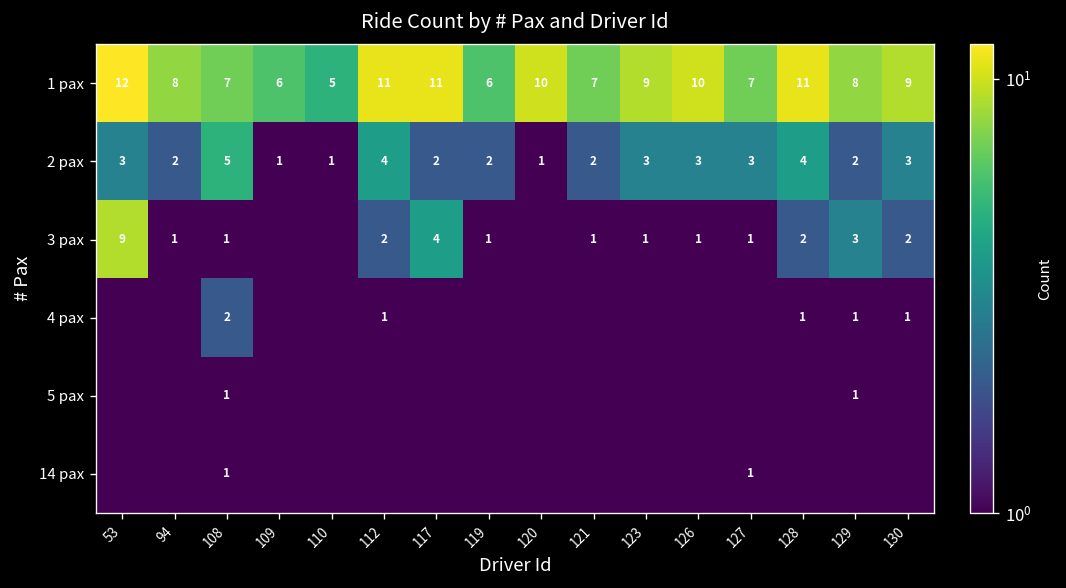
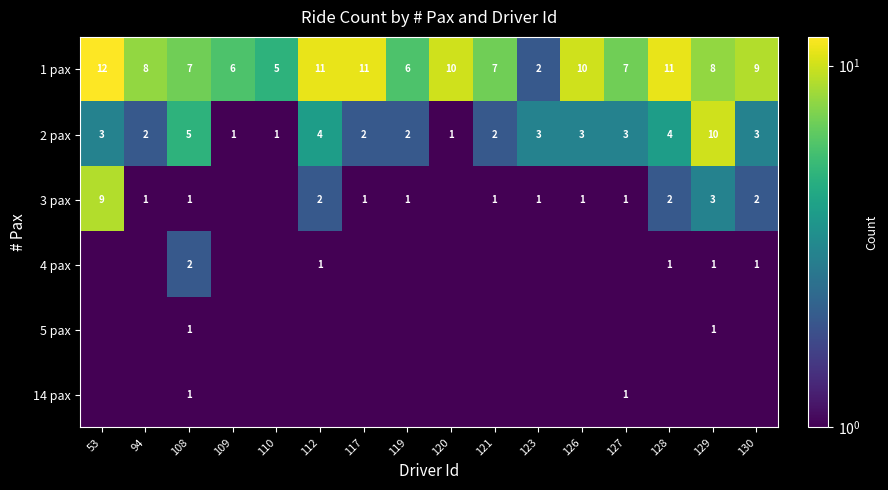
  {
    "1 pax": {
      "53": 12,
      "94": 8,
      "108": 7,
      "109": 6,
      "110": 5,
      "112": 11,
      "117": 11,
      "119": 6,
      "120": 10,
      "121": 7,
-     "123": 9,
+     "123": 2,
      "126": 10,
      "127": 7,
      "128": 11,
      "129": 8,
      "130": 9
    },
    "2 pax": {
      "53": 3,
      "94": 2,
      "108": 5,
      "109": 1,
      "110": 1,
      "112": 4,
      "117": 2,
      "119": 2,
      "120": 1,
      "121": 2,
      "123": 3,
      "126": 3,
      "127": 3,
      "128": 4,
-     "129": 2,
+     "129": 10,
      "130": 3
    },
    "3 pax": {
      "53": 9,
      "94": 1,
      "108": 1,
      "112": 2,
-     "117": 4,
+     "117": 1,
      "119": 1,
      "121": 1,
      "123": 1,
      "126": 1,
      "127": 1,
      "128": 2,
      "129": 3,
      "130": 2
    },
    "4 pax": {
      "108": 2,
      "112": 1,
      "128": 1,
      "129": 1,
      "130": 1
    },
    "5 pax": {
      "108": 1,
      "129": 1
    },
    "14 pax": {
      "108": 1,
      "127": 1
    }
  }
